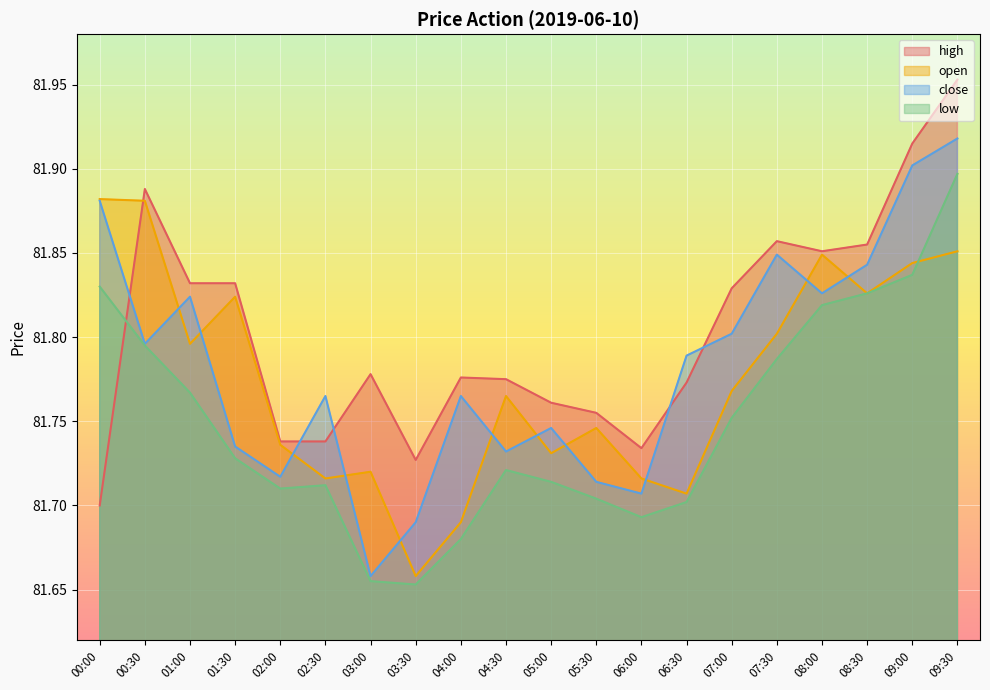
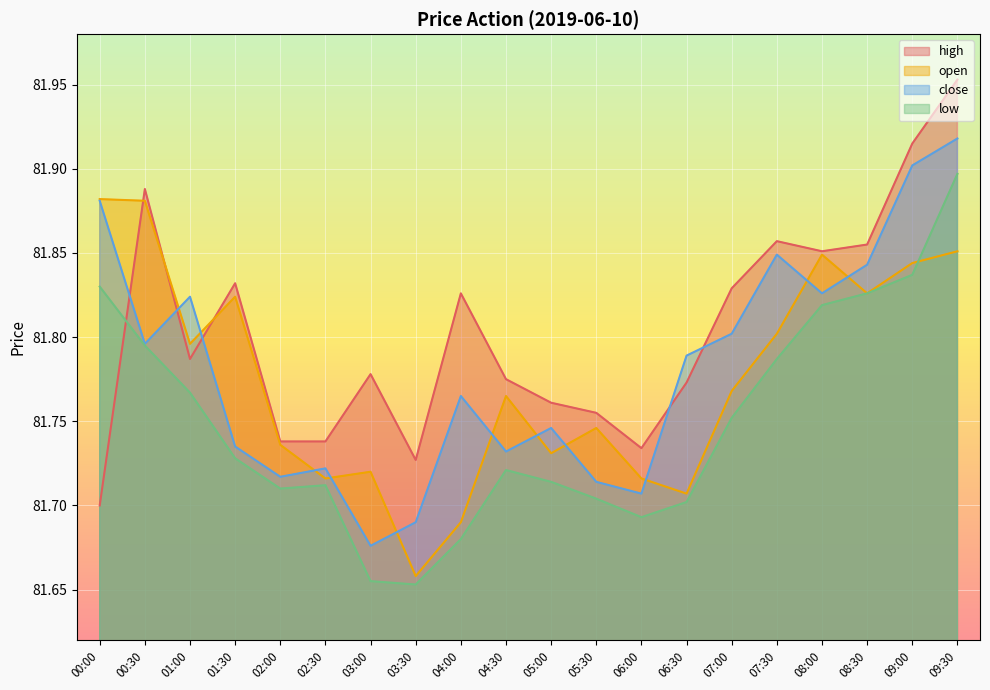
  {
    "high": {
      "00:00": 81.700,
      "00:30": 81.888,
-     "01:00": 81.832,
+     "01:00": 81.787,
      "01:30": 81.832,
      "02:00": 81.738,
      "02:30": 81.738,
      "03:00": 81.778,
      "03:30": 81.727,
-     "04:00": 81.776,
+     "04:00": 81.826,
      "04:30": 81.775,
      "05:00": 81.761,
      "05:30": 81.755,
      "06:00": 81.734,
      "06:30": 81.773,
      "07:00": 81.829,
      "07:30": 81.857,
      "08:00": 81.851,
      "08:30": 81.855,
      "09:00": 81.915
    },
    "open": {
      "00:30": 81.881,
      "01:00": 81.796,
      "01:30": 81.824,
      "02:00": 81.736,
      "02:30": 81.716,
      "03:00": 81.720,
      "03:30": 81.658,
      "04:00": 81.690,
      "04:30": 81.765,
      "05:00": 81.731,
      "05:30": 81.746,
      "06:00": 81.716,
      "06:30": 81.707,
      "07:00": 81.768,
      "07:30": 81.802,
      "08:00": 81.849,
      "09:00": 81.844,
      "09:30": 81.851
    },
    "close": {
      "01:00": 81.824,
      "01:30": 81.735,
      "02:00": 81.717,
-     "02:30": 81.765,
-     "03:00": 81.658,
+     "02:30": 81.722,
+     "03:00": 81.676,
      "03:30": 81.690,
      "04:00": 81.765,
      "04:30": 81.732,
      "05:00": 81.746,
      "05:30": 81.714,
      "06:00": 81.707,
      "06:30": 81.789,
      "07:00": 81.802,
      "07:30": 81.849,
      "08:00": 81.826,
      "08:30": 81.843,
      "09:00": 81.902,
      "09:30": 81.918
    },
    "low": {
      "00:00": 81.830,
      "01:00": 81.767,
      "01:30": 81.728,
      "02:00": 81.710,
      "02:30": 81.712,
      "03:00": 81.655,
      "03:30": 81.653,
      "04:00": 81.680,
      "04:30": 81.721,
      "05:00": 81.714,
      "05:30": 81.704,
      "06:00": 81.693,
      "06:30": 81.702,
      "07:00": 81.752,
      "07:30": 81.787,
      "08:00": 81.819,
      "09:00": 81.837,
      "09:30": 81.897
    }
  }
